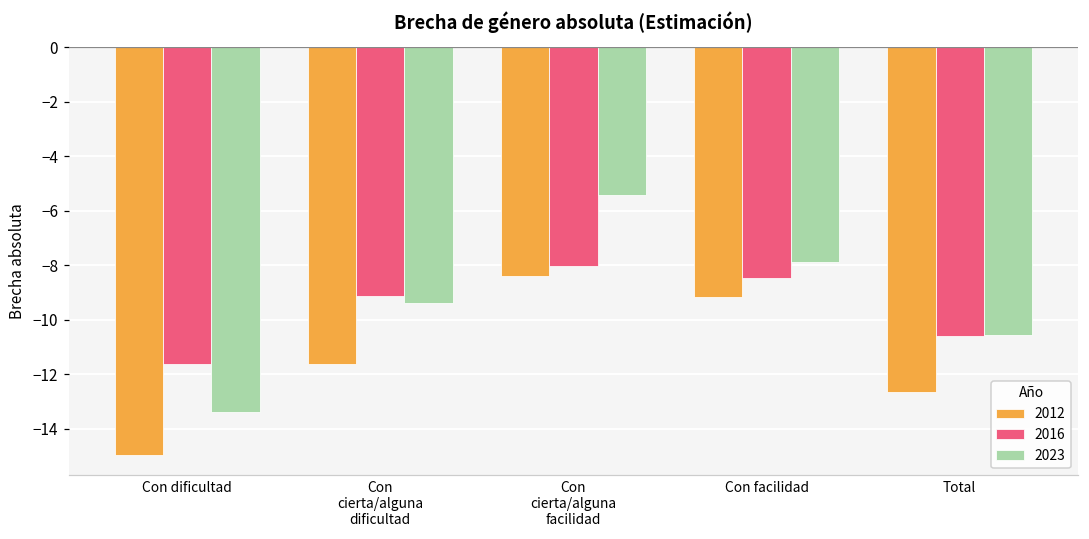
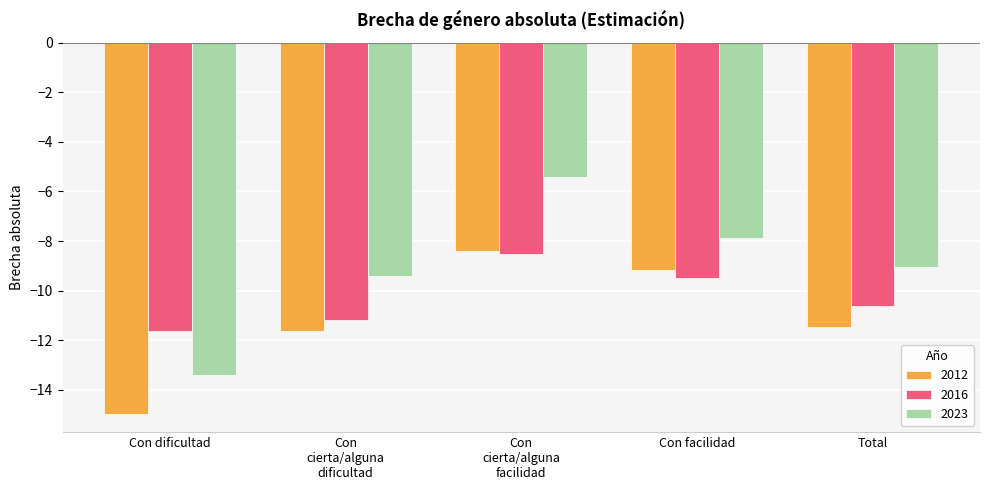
  {
    "2012": {
      "Con dificultad": -15.0,
      "Con cierta/alguna dificultad": -11.6,
      "Con cierta/alguna facilidad": -8.4,
      "Con facilidad": -9.2,
-     "Total": -12.7
+     "Total": -11.5
    },
    "2016": {
      "Con dificultad": -11.6,
-     "Con cierta/alguna dificultad": -9.1,
-     "Con cierta/alguna facilidad": -8.0,
-     "Con facilidad": -8.5,
+     "Con cierta/alguna dificultad": -11.2,
+     "Con cierta/alguna facilidad": -8.5,
+     "Con facilidad": -9.5,
      "Total": -10.6
    },
    "2023": {
      "Con dificultad": -13.4,
      "Con cierta/alguna dificultad": -9.4,
      "Con cierta/alguna facilidad": -5.4,
      "Con facilidad": -7.9,
-     "Total": -10.6
+     "Total": -9.0
    }
  }
